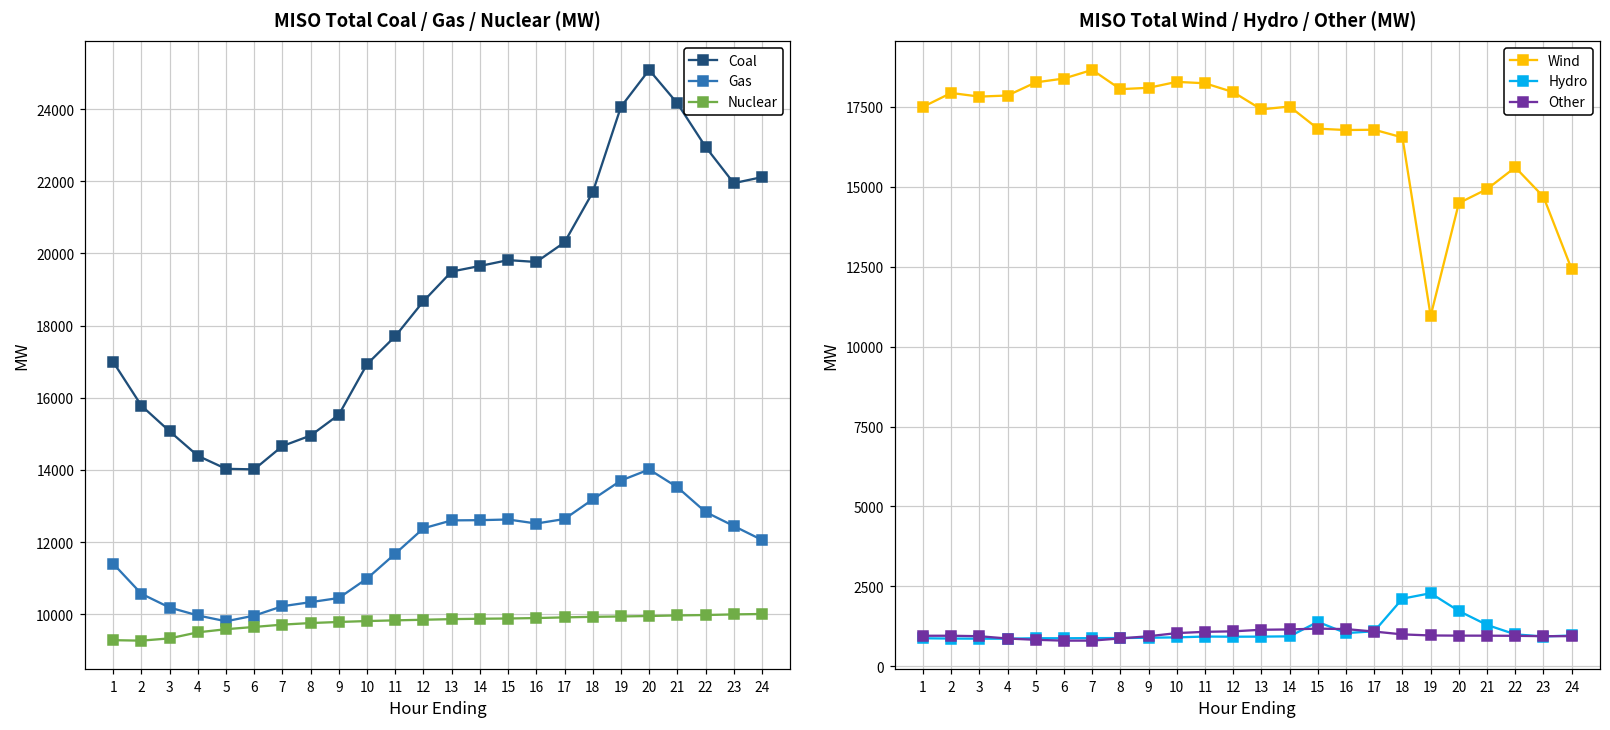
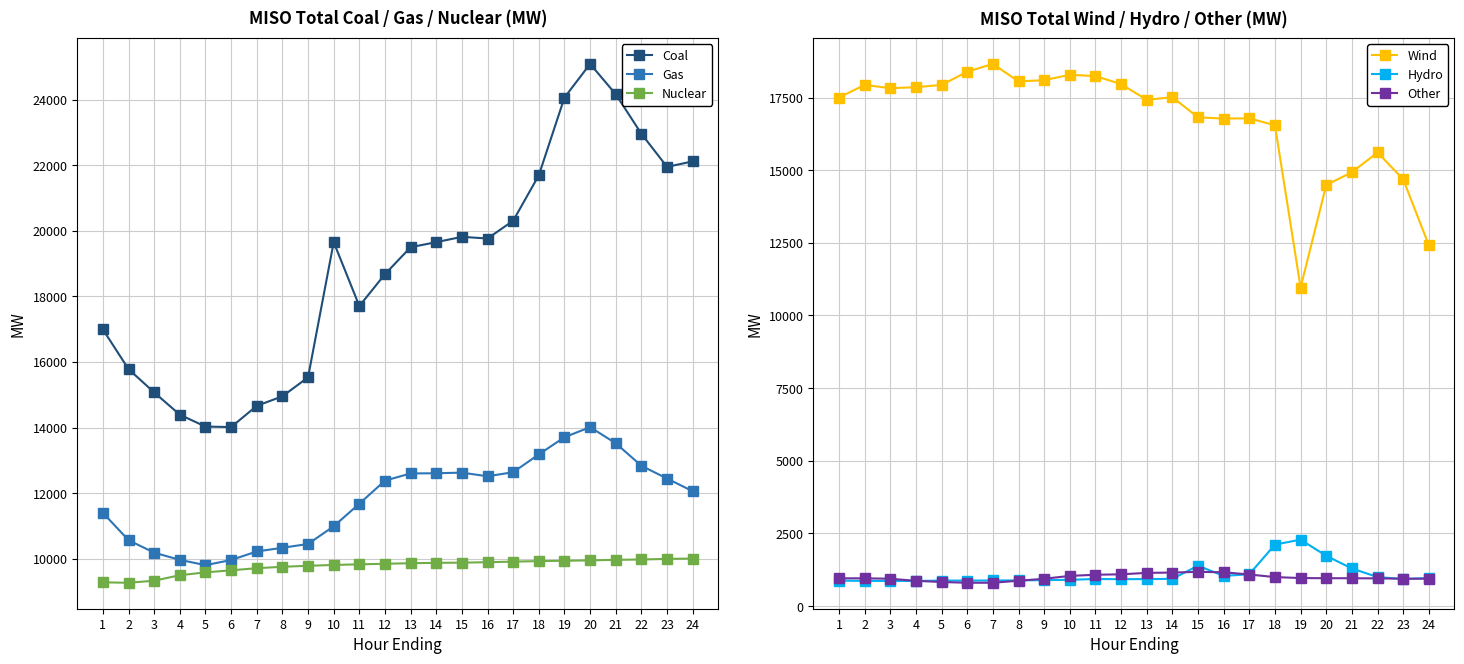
  {
    "MISO Total Coal / Gas / Nuclear (MW)": {
      "Coal": {
        "1": 17000,
        "2": 15800,
        "3": 15100,
        "4": 14400,
        "5": 14000,
        "6": 14000,
        "7": 14700,
        "8": 15000,
        "9": 15500,
-       "10": 16900,
+       "10": 19700,
        "11": 17700,
        "12": 18700,
        "13": 19500,
        "14": 19700,
        "15": 19800,
        "16": 19800,
        "17": 20300,
        "18": 21700,
        "19": 24100,
        "20": 25100,
        "21": 24200,
        "22": 23000,
        "23": 21900,
        "24": 22100
      },
      "Gas": {
        "1": 11400,
        "2": 10600,
        "3": 10200,
        "4": 10000,
        "5": 9800,
        "6": 10000,
        "7": 10200,
        "8": 10300,
        "9": 10500,
        "10": 11000,
        "11": 11700,
        "12": 12400,
        "13": 12600,
        "14": 12600,
        "15": 12600,
        "16": 12500,
        "17": 12600,
        "18": 13200,
        "19": 13700,
        "20": 14000,
        "21": 13500,
        "22": 12800,
        "23": 12400,
        "24": 12100
      },
      "Nuclear": {
        "1": 9300,
        "2": 9300,
        "3": 9300,
        "4": 9500,
        "5": 9600,
        "6": 9600,
        "7": 9700,
        "8": 9800,
        "9": 9800,
        "10": 9800,
        "11": 9800,
        "12": 9800,
        "13": 9900,
        "14": 9900,
        "15": 9900,
        "16": 9900,
        "17": 9900,
        "18": 9900,
        "19": 9900,
        "20": 10000,
        "21": 10000,
        "22": 10000,
        "23": 10000,
        "24": 10000
      }
    },
    "MISO Total Wind / Hydro / Other (MW)": {
      "Wind": {
        "1": 17500,
        "2": 17900,
        "3": 17800,
        "4": 17900,
-       "5": 18300,
+       "5": 17900,
        "6": 18400,
        "7": 18700,
        "8": 18100,
        "9": 18100,
        "10": 18300,
        "11": 18200,
        "12": 18000,
        "13": 17400,
        "14": 17500,
        "15": 16800,
        "16": 16800,
        "17": 16800,
        "18": 16500,
        "19": 11000,
        "20": 14500,
        "21": 14900,
        "22": 15600,
        "23": 14700,
        "24": 12400
      },
      "Hydro": {
        "10": 900,
        "11": 900,
        "12": 900,
        "13": 900,
        "14": 900,
        "15": 1400,
        "16": 1000,
        "18": 2100,
        "19": 2300,
        "20": 1700,
        "21": 1300
      },
      "Other": {
        "10": 1000,
        "11": 1100,
        "12": 1100,
        "13": 1100,
        "14": 1200,
        "15": 1200,
        "16": 1200,
        "18": 1000,
        "19": 1000,
        "20": 1000,
        "21": 1000
      }
    }
  }
